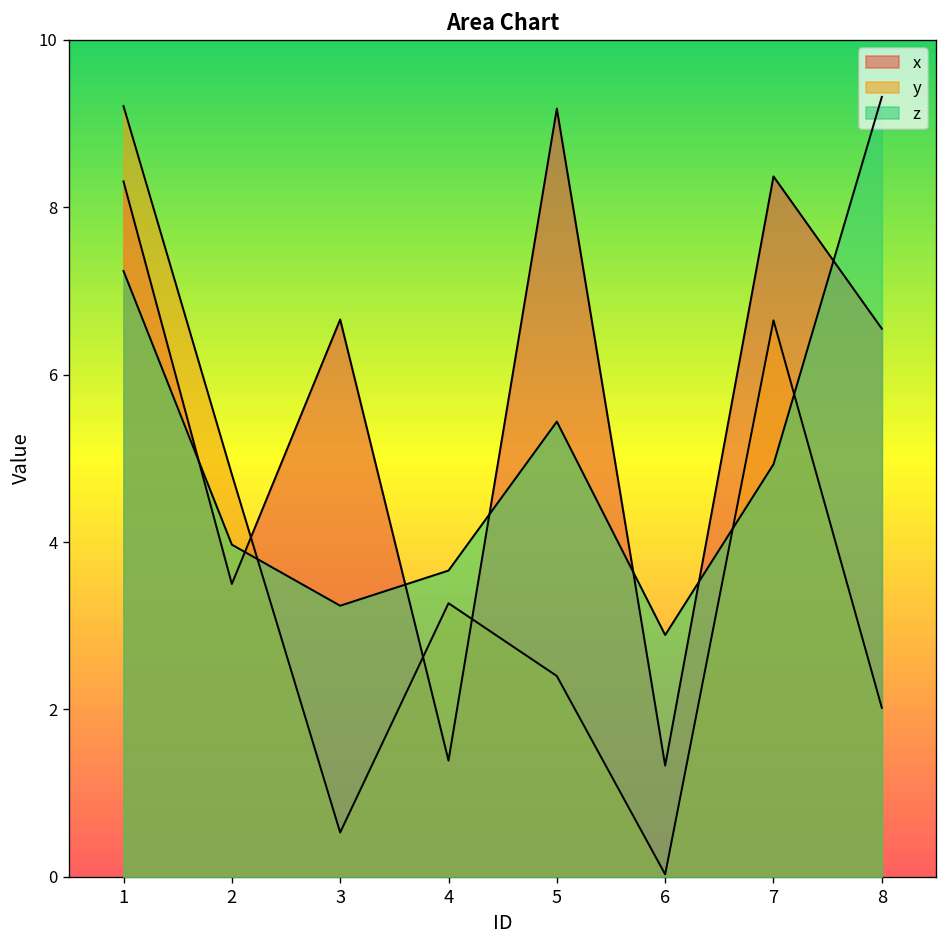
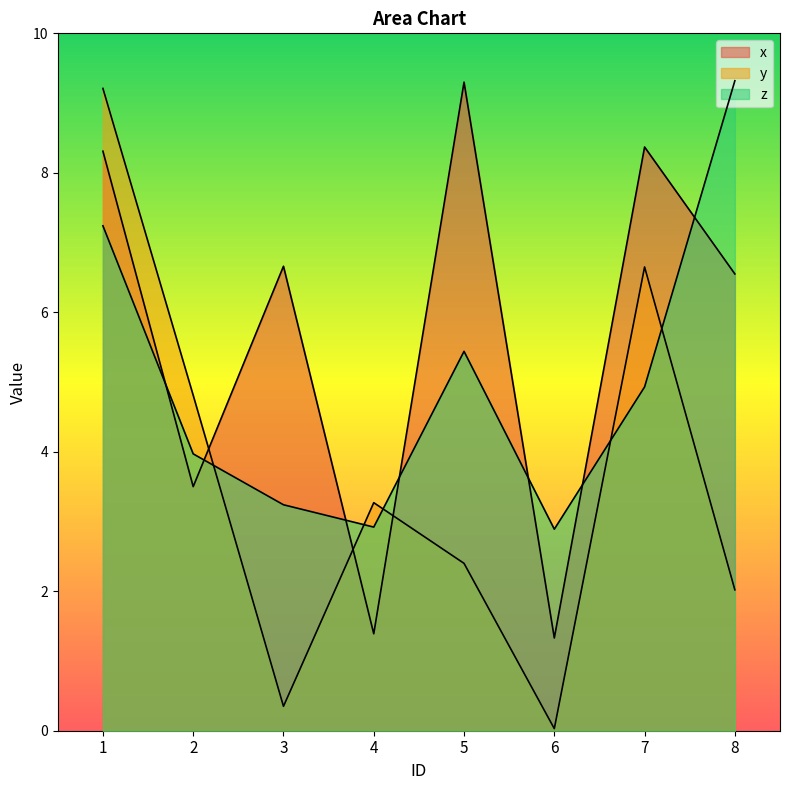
  {
    "x": {
      "1": 8.3,
      "2": 3.5,
      "3": 6.7,
      "4": 1.4,
-     "5": 9.2,
+     "5": 9.3,
      "6": 1.3,
      "7": 8.4,
      "8": 6.6
    },
    "y": {
      "1": 9.2,
      "2": 4.8,
-     "3": 0.5,
+     "3": 0.4,
      "4": 3.3,
      "5": 2.4,
      "6": 0.0,
      "7": 6.7,
      "8": 2.0
    },
    "z": {
      "1": 7.2,
      "2": 4.0,
      "3": 3.2,
-     "4": 3.7,
+     "4": 2.9,
      "5": 5.4,
      "6": 2.9,
      "7": 4.9
    }
  }
